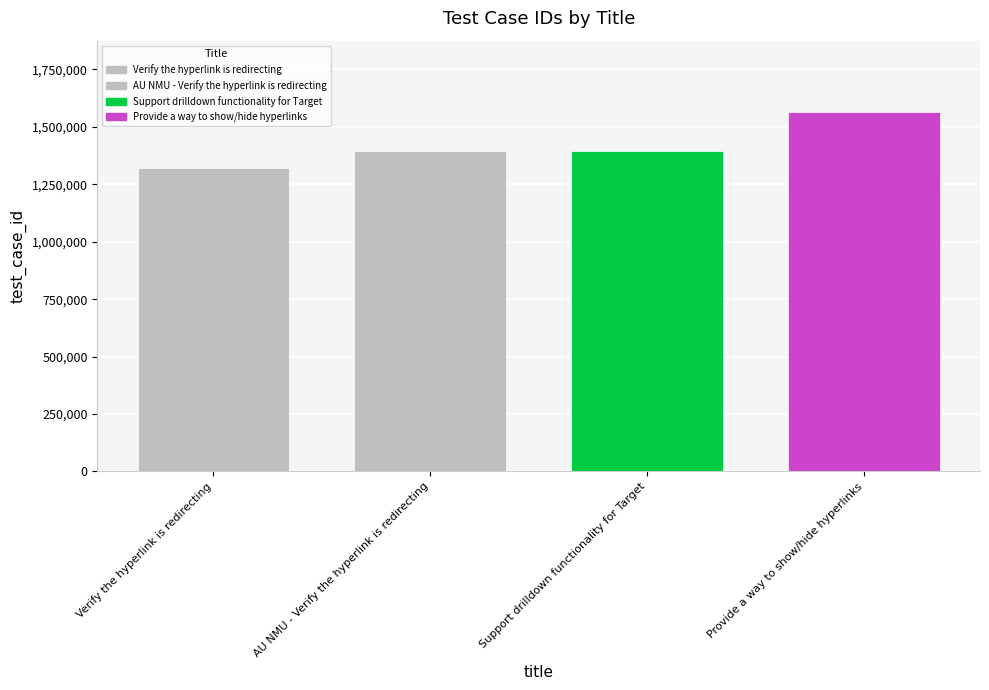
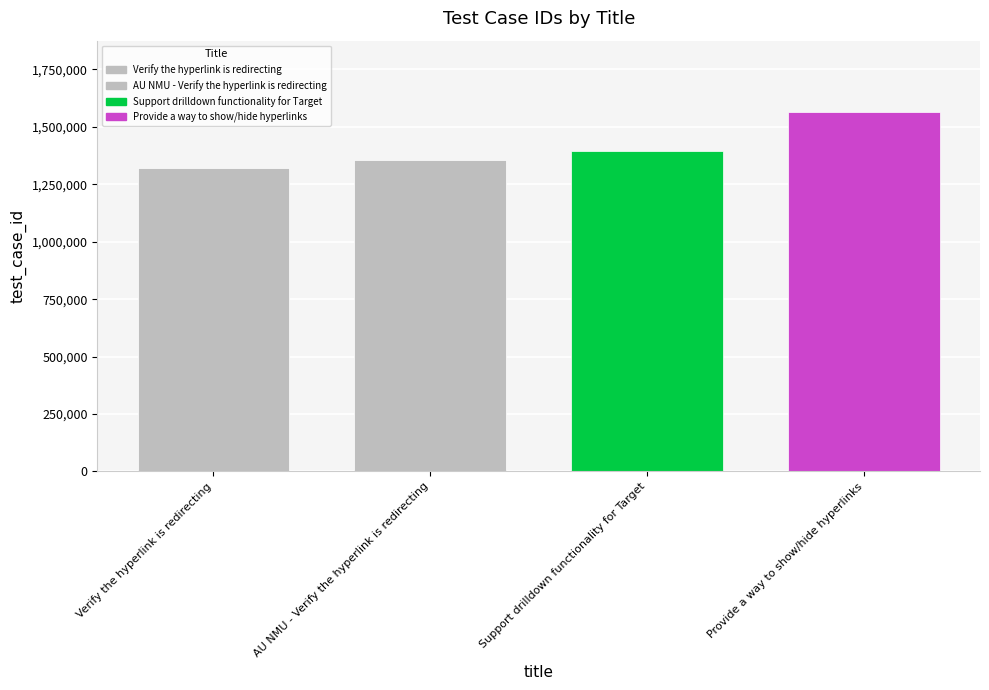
  {
    "Verify the hyperlink is redirecting": "1,320,000",
-   "AU NMU - Verify the hyperlink is redirecting": "1,390,000",
+   "AU NMU - Verify the hyperlink is redirecting": "1,360,000",
    "Support drilldown functionality for Target": "1,390,000",
    "Provide a way to show/hide hyperlinks": "1,560,000"
  }
